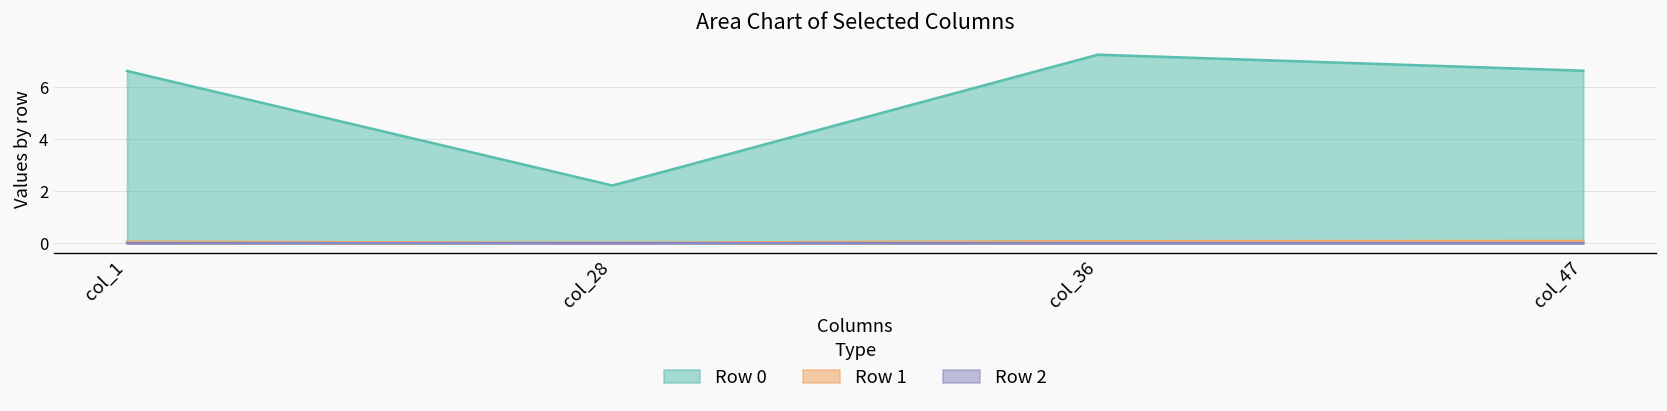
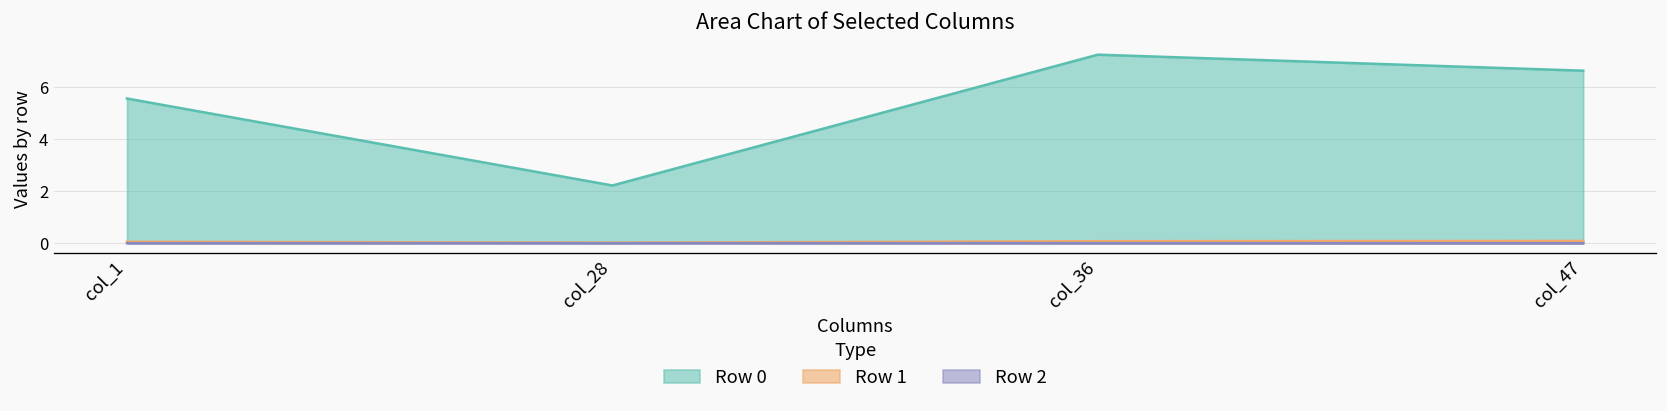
  {
    "Row 0": {
-     "col_1": 6.6,
+     "col_1": 5.6,
      "col_28": 2.2,
      "col_36": 7.2,
      "col_47": 6.6
    }
  }
